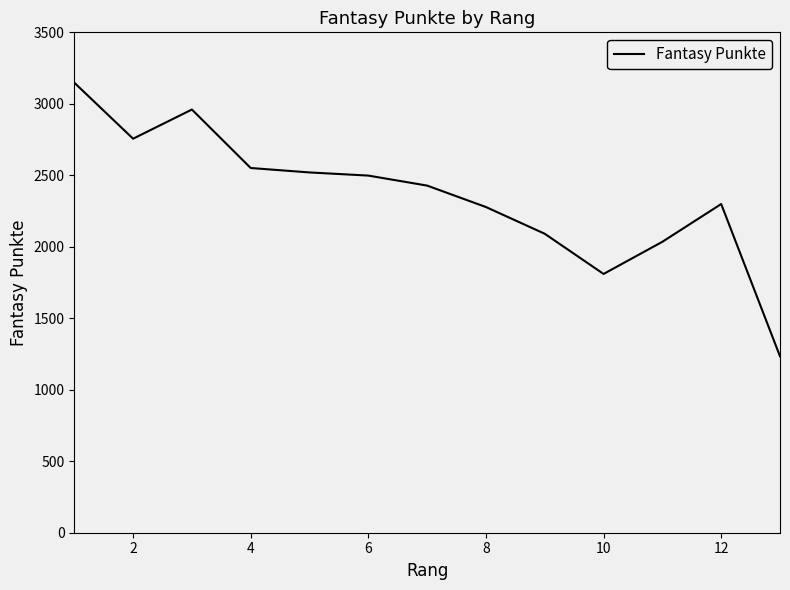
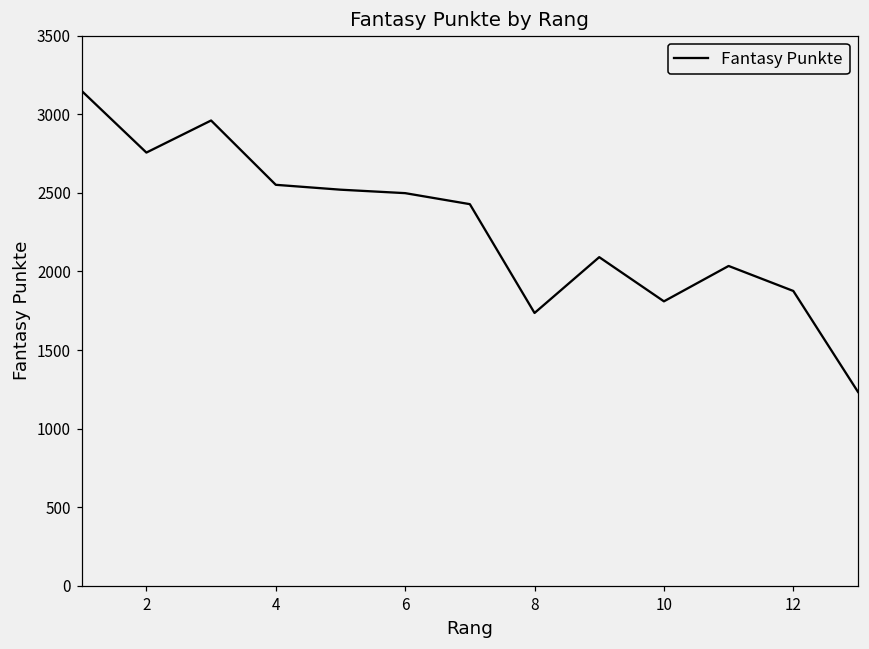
  {
    "2": 2760,
    "4": 2550,
    "6": 2500,
-   "8": 2280,
+   "8": 1740,
    "10": 1810,
-   "12": 2300
+   "12": 1880
  }
